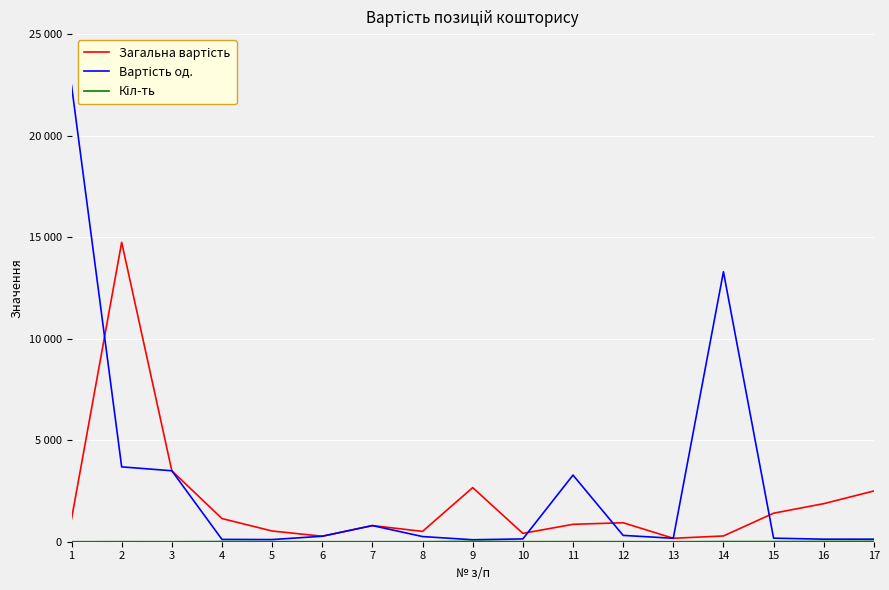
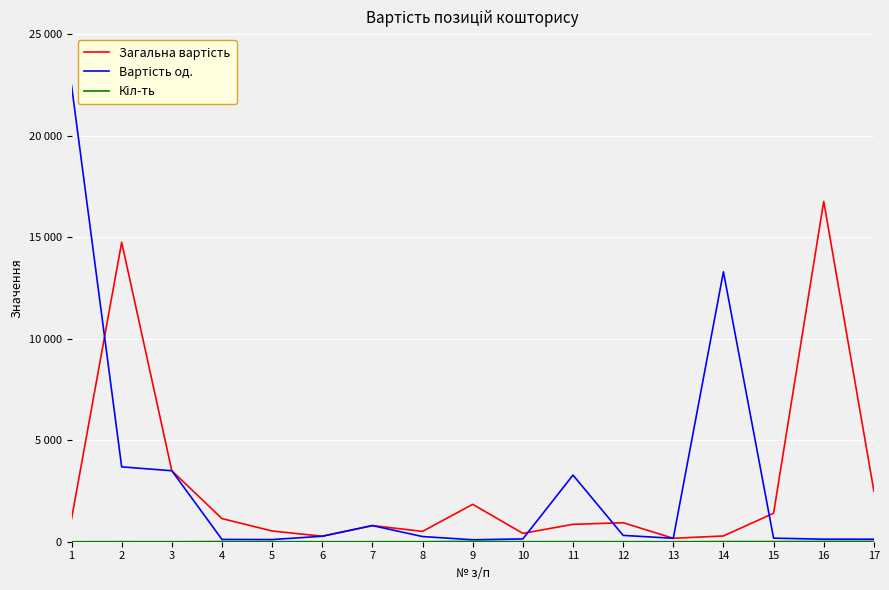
  {
    "Загальна вартість": {
      "1": 1100,
      "2": 14700,
      "4": 1100,
      "5": 500,
      "8": 500,
-     "9": 2700,
+     "9": 1800,
      "10": 400,
      "11": 900,
      "12": 900,
      "14": 300,
      "15": 1400,
-     "16": 1900,
+     "16": 16800,
      "17": 2500
    },
    "Вартість од.": {
      "1": 22500,
      "2": 3700,
      "8": 300,
      "10": 100,
      "11": 3300,
      "12": 300,
      "14": 13300,
      "15": 200
    },
    "Кіл-ть": {
      "1": 0,
      "2": 0,
      "3": 0,
      "6": 0,
      "7": 0,
      "8": 0,
      "10": 0,
      "11": 0,
      "12": 0,
      "13": 0,
      "14": 0,
      "15": 0
    }
  }
